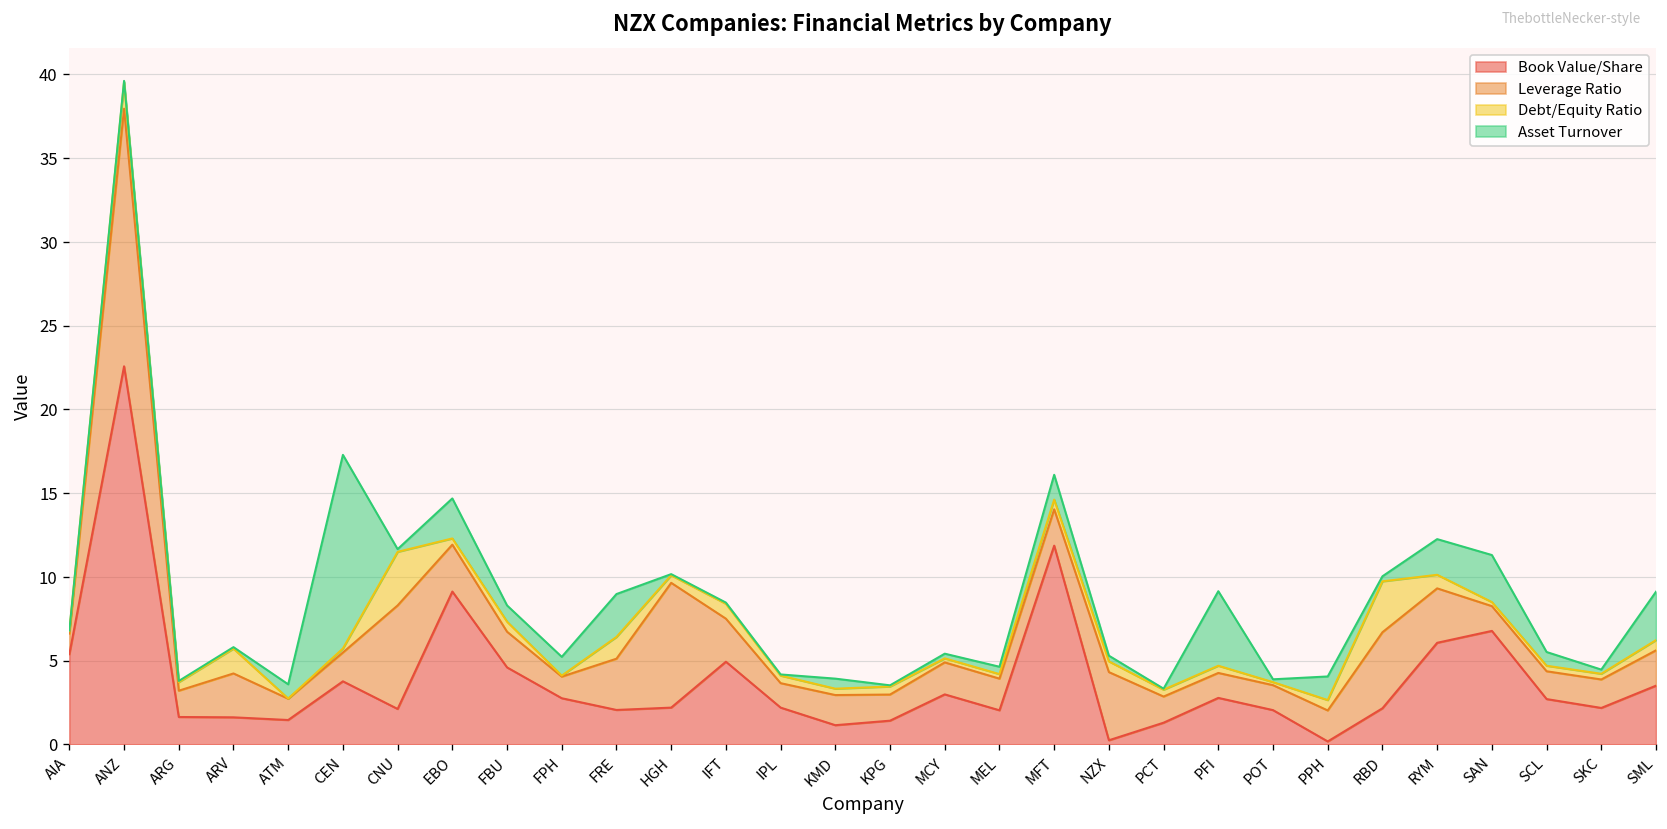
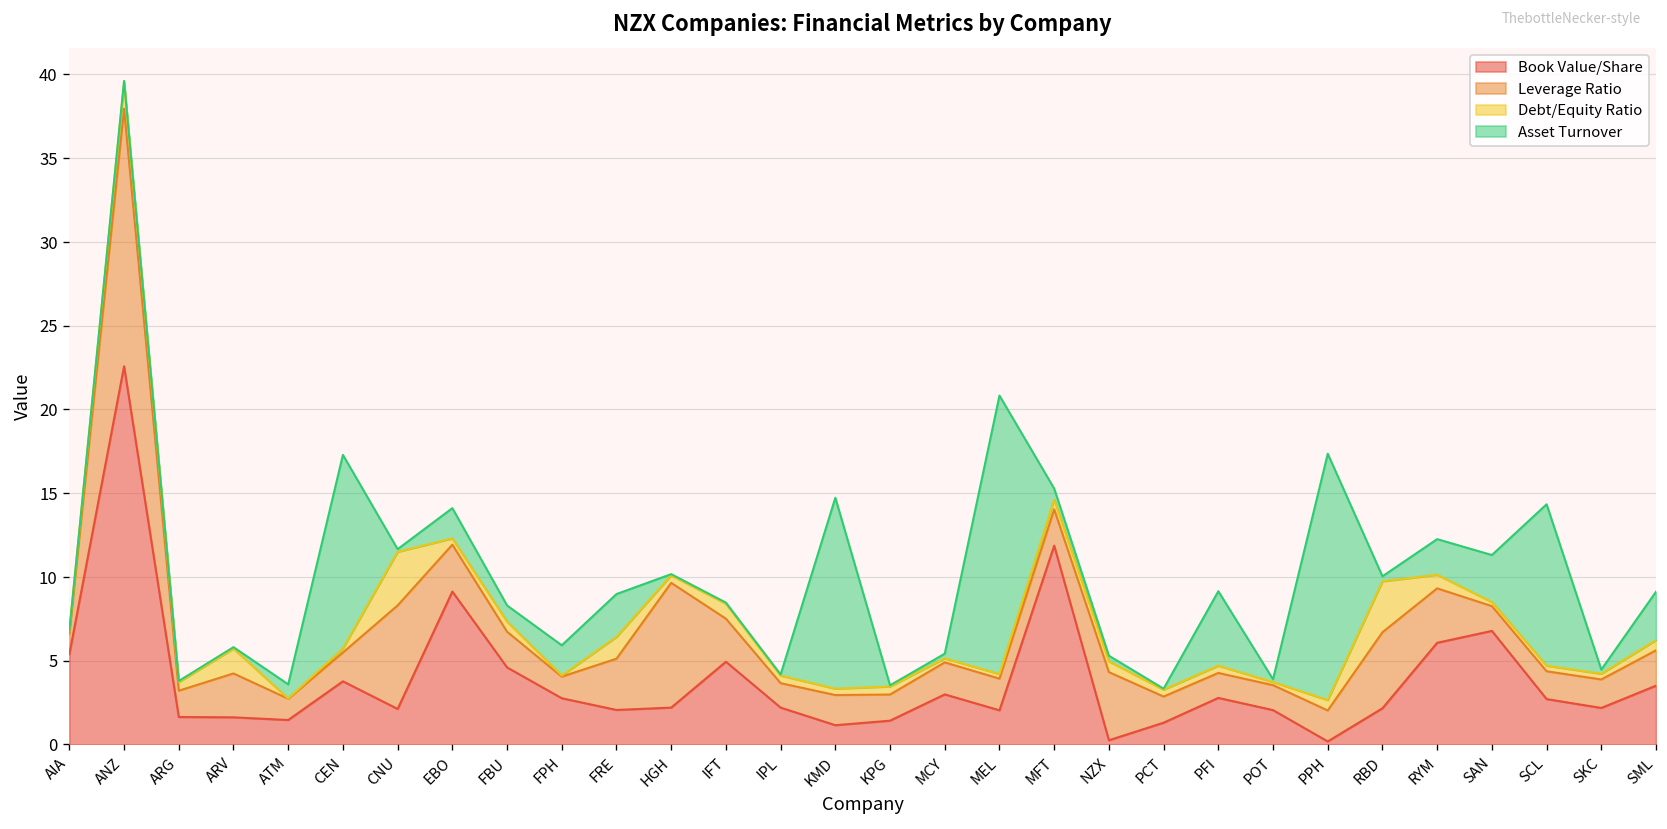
  {
    "Asset Turnover": {
      "ATM": 0.9,
      "CEN": 11.6,
-     "EBO": 2.4,
+     "EBO": 1.8,
      "FBU": 1.0,
-     "FPH": 1.1,
+     "FPH": 1.8,
      "FRE": 2.6,
-     "KMD": 0.6,
+     "KMD": 11.4,
      "MCY": 0.3,
-     "MEL": 0.4,
-     "MFT": 1.5,
+     "MEL": 16.6,
+     "MFT": 0.7,
      "NZX": 0.3,
      "PFI": 4.4,
-     "PPH": 1.4,
+     "PPH": 14.7,
      "RBD": 0.3,
      "RYM": 2.1,
      "SAN": 2.8,
-     "SCL": 0.8,
+     "SCL": 9.6,
      "SKC": 0.3,
      "SML": 2.9
    }
  }
